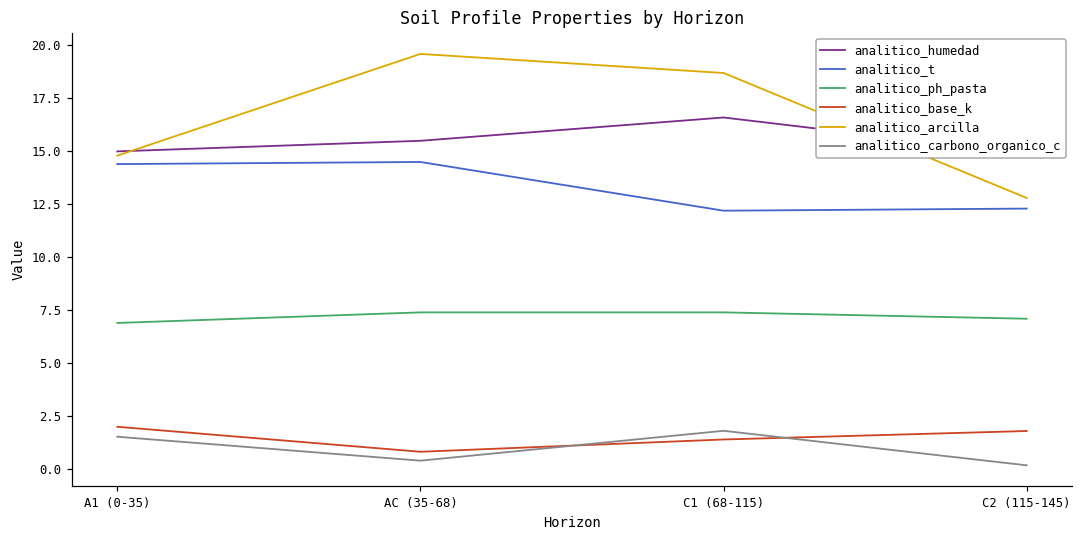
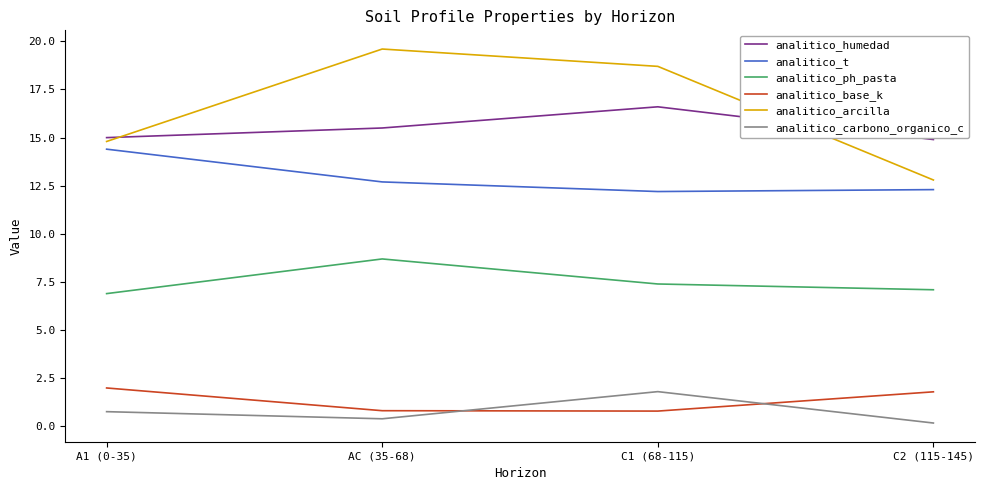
  {
    "analitico_humedad": {
      "A1 (0-35)": 15.0,
      "AC (35-68)": 15.5,
      "C1 (68-115)": 16.6,
      "C2 (115-145)": 14.9
    },
    "analitico_t": {
      "A1 (0-35)": 14.4,
-     "AC (35-68)": 14.5,
+     "AC (35-68)": 12.7,
      "C1 (68-115)": 12.2,
      "C2 (115-145)": 12.3
    },
    "analitico_ph_pasta": {
      "A1 (0-35)": 6.9,
-     "AC (35-68)": 7.4,
+     "AC (35-68)": 8.7,
      "C1 (68-115)": 7.4,
      "C2 (115-145)": 7.1
    },
    "analitico_base_k": {
      "A1 (0-35)": 2.0,
      "AC (35-68)": 0.8,
-     "C1 (68-115)": 1.4,
+     "C1 (68-115)": 0.8,
      "C2 (115-145)": 1.8
    },
    "analitico_arcilla": {
      "A1 (0-35)": 14.8,
      "AC (35-68)": 19.6,
      "C1 (68-115)": 18.7,
      "C2 (115-145)": 12.8
    },
    "analitico_carbono_organico_c": {
-     "A1 (0-35)": 1.5,
+     "A1 (0-35)": 0.8,
      "AC (35-68)": 0.4,
      "C1 (68-115)": 1.8,
      "C2 (115-145)": 0.2
    }
  }
